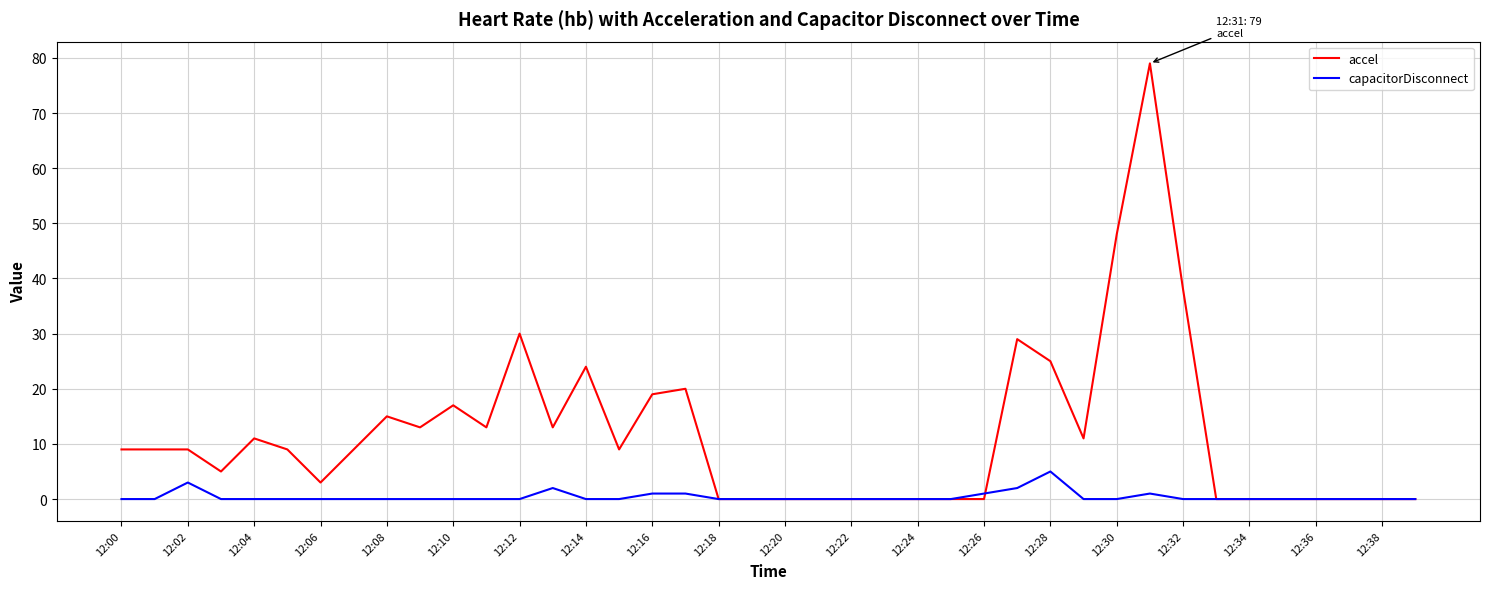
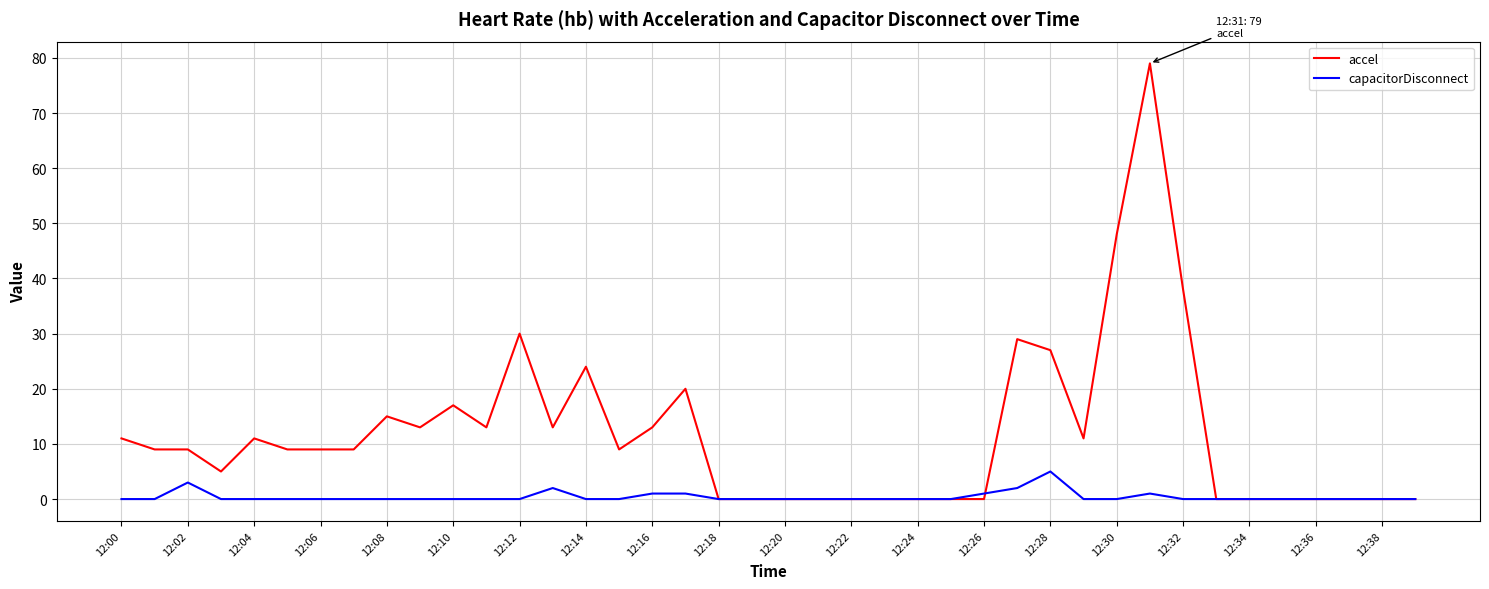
  {
    "accel": {
-     "12:00": 9,
+     "12:00": 11,
      "12:02": 9,
      "12:04": 11,
-     "12:06": 3,
+     "12:06": 9,
      "12:08": 15,
      "12:10": 17,
      "12:12": 30,
      "12:14": 24,
-     "12:16": 19,
+     "12:16": 13,
      "12:26": 0,
-     "12:28": 25,
+     "12:28": 27,
      "12:30": 48,
      "12:32": 38
    },
    "capacitorDisconnect": {
      "12:00": 0,
      "12:02": 3,
      "12:04": 0,
      "12:06": 0,
      "12:08": 0,
      "12:10": 0,
      "12:12": 0,
      "12:14": 0,
      "12:16": 1,
      "12:26": 1,
      "12:28": 5,
      "12:30": 0,
      "12:32": 0
    }
  }
